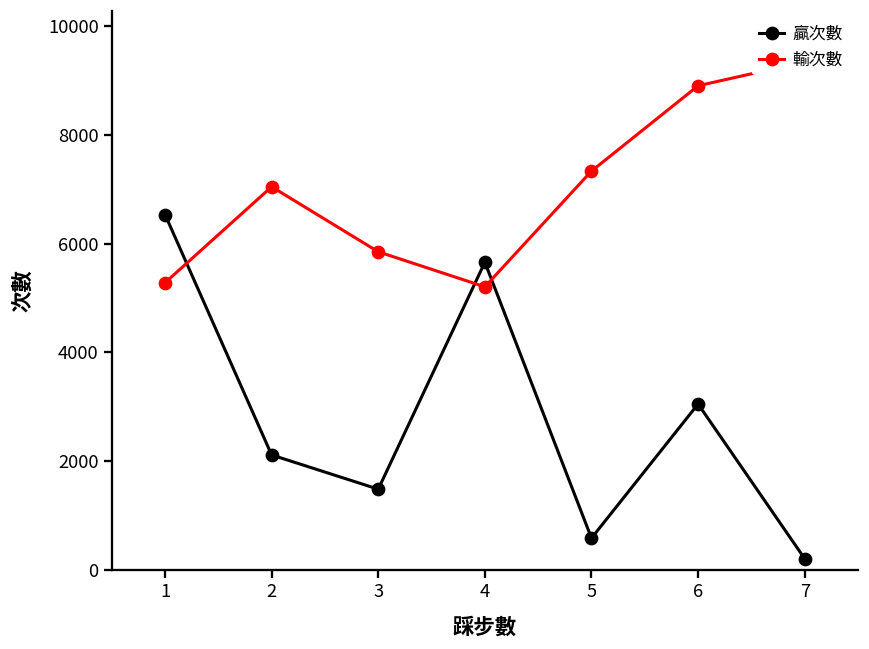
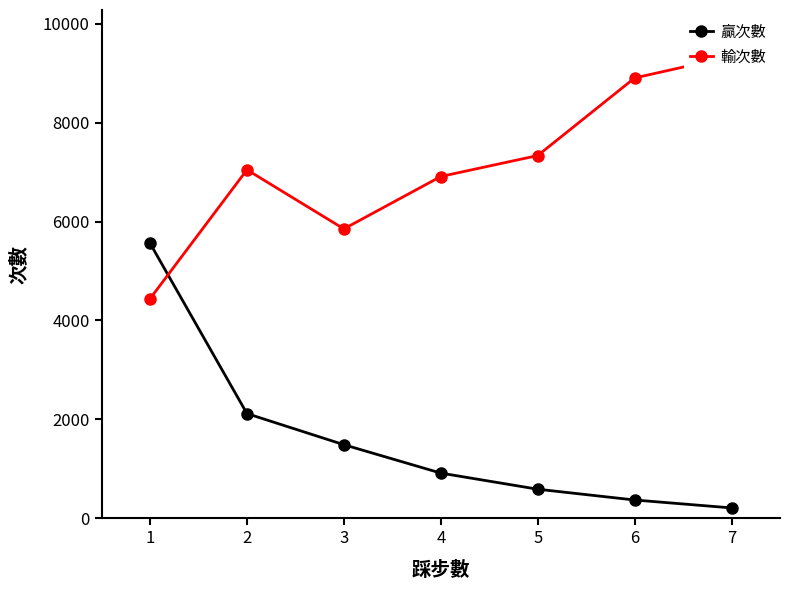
  {
    "贏次數": {
-     "1": 6500,
+     "1": 5600,
      "2": 2100,
      "3": 1500,
-     "4": 5700,
+     "4": 900,
      "5": 600,
-     "6": 3100,
+     "6": 400,
      "7": 200
    },
    "輸次數": {
-     "1": 5300,
+     "1": 4400,
      "2": 7000,
      "3": 5900,
-     "4": 5200,
+     "4": 6900,
      "5": 7300,
      "6": 8900
    }
  }
